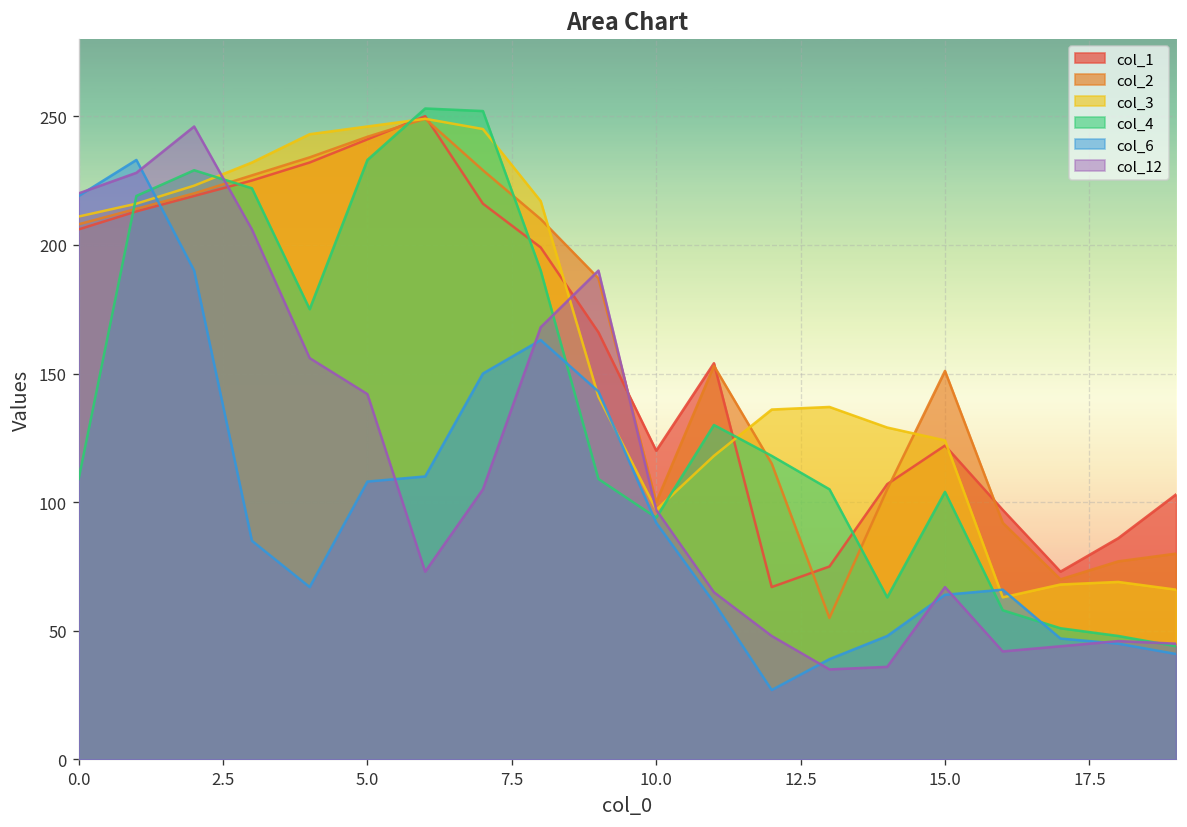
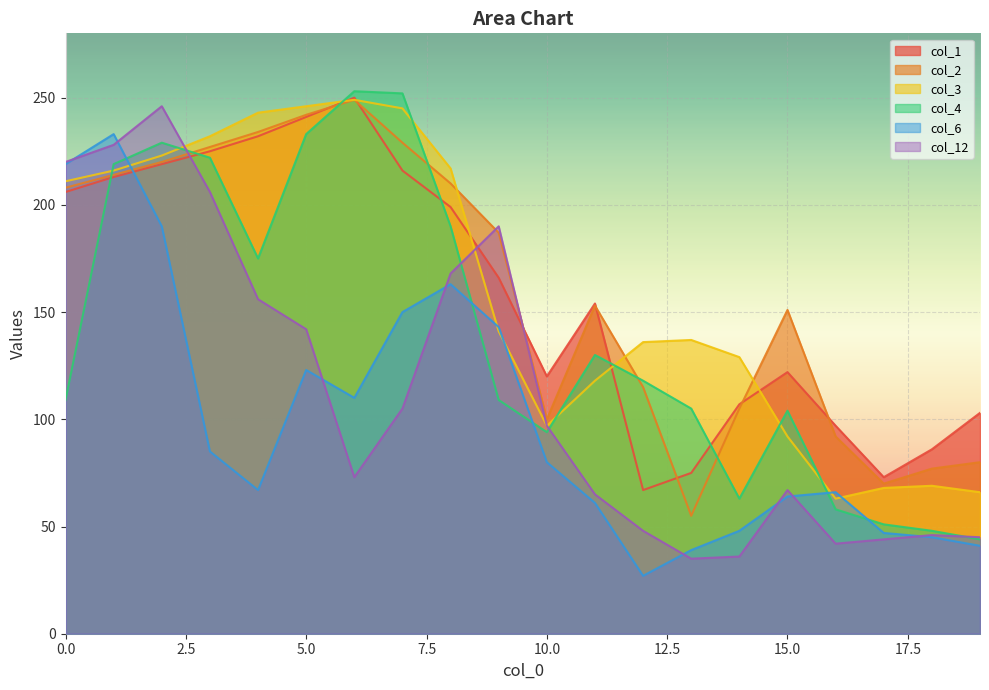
  {
    "col_3": {
      "0.0": 211,
      "5.0": 246,
-     "15.0": 124
+     "15.0": 92
    },
    "col_4": {
      "0.0": 109,
      "5.0": 233,
      "10.0": 94,
      "15.0": 104
    },
    "col_6": {
-     "5.0": 108,
-     "10.0": 92,
+     "5.0": 123,
+     "10.0": 80,
      "15.0": 64
    },
    "col_12": {
      "5.0": 142,
      "15.0": 67
    }
  }
